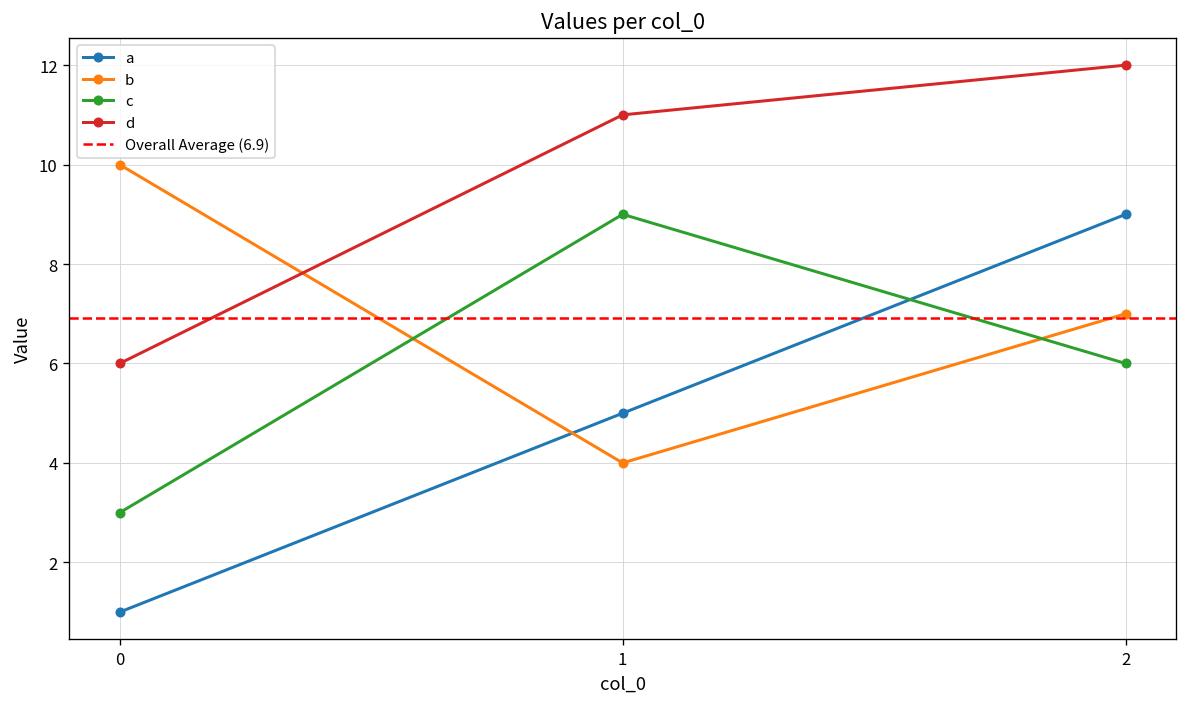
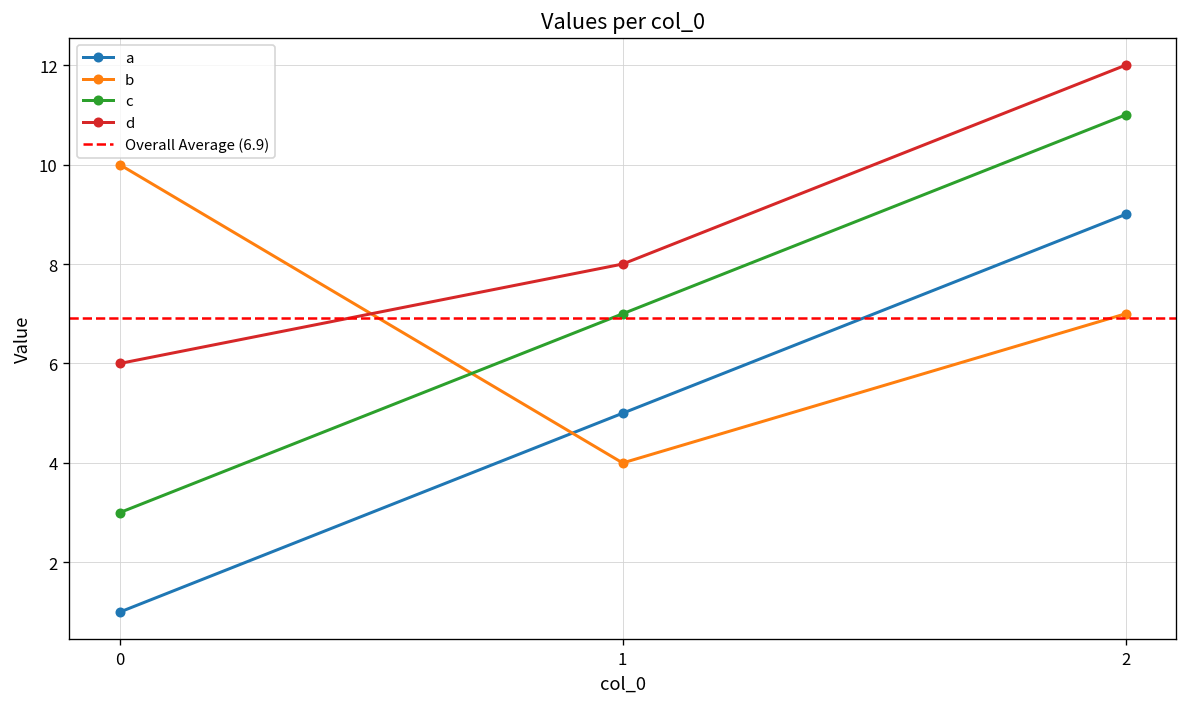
  {
    "a": {
      "0": 1,
      "1": 5,
      "2": 9
    },
    "b": {
      "1": 4,
      "2": 7
    },
    "c": {
      "0": 3,
-     "1": 9,
-     "2": 6
+     "1": 7,
+     "2": 11
    },
    "d": {
      "0": 6,
-     "1": 11,
+     "1": 8,
      "2": 12
    }
  }
